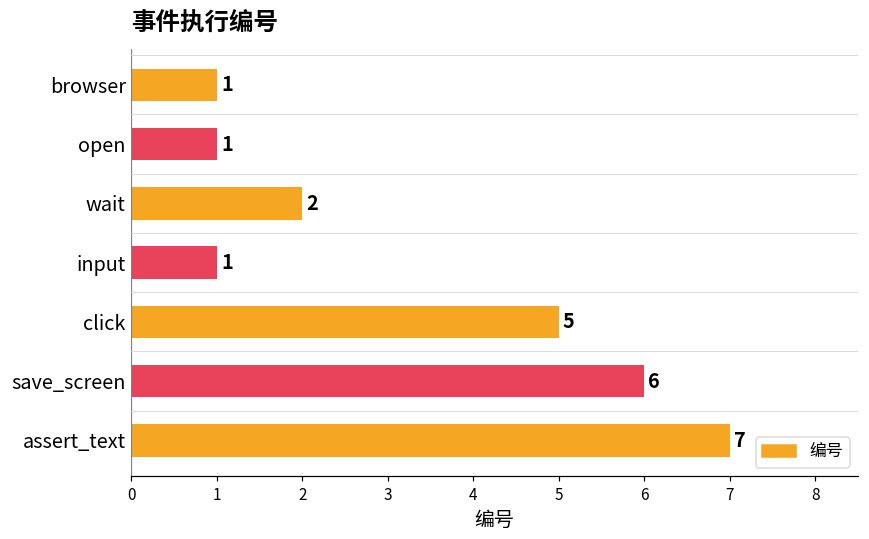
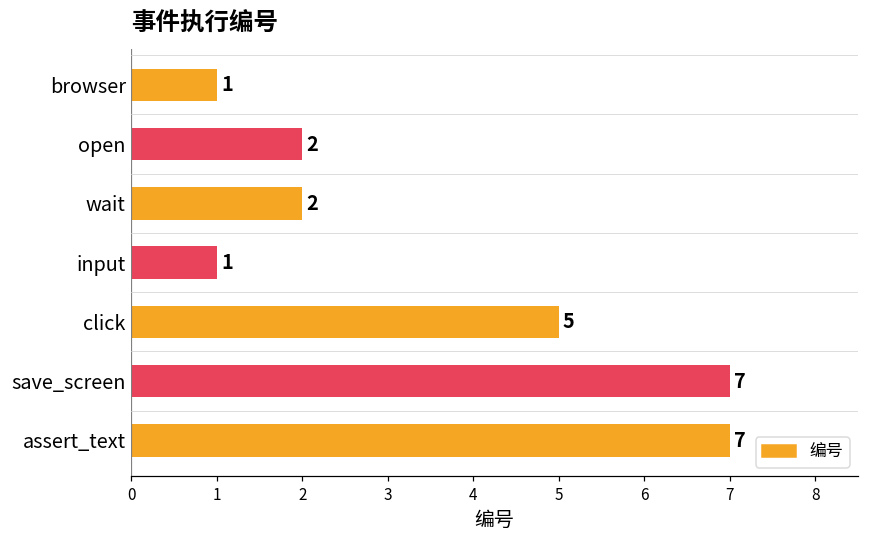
  {
    "browser": 1,
-   "open": 1,
+   "open": 2,
    "wait": 2,
    "input": 1,
    "click": 5,
-   "save_screen": 6,
+   "save_screen": 7,
    "assert_text": 7
  }
